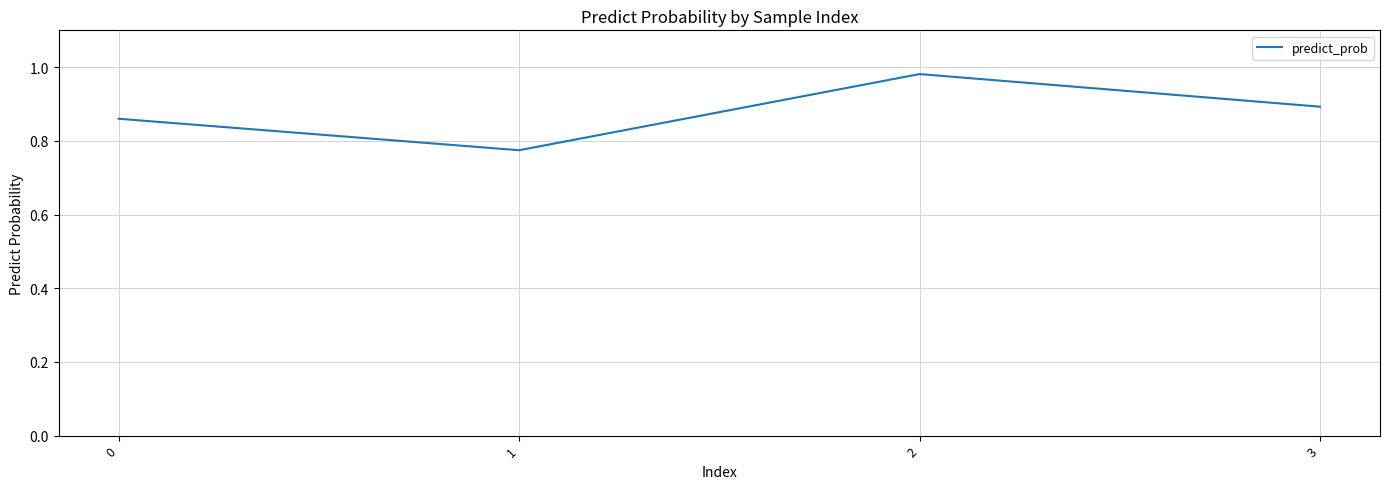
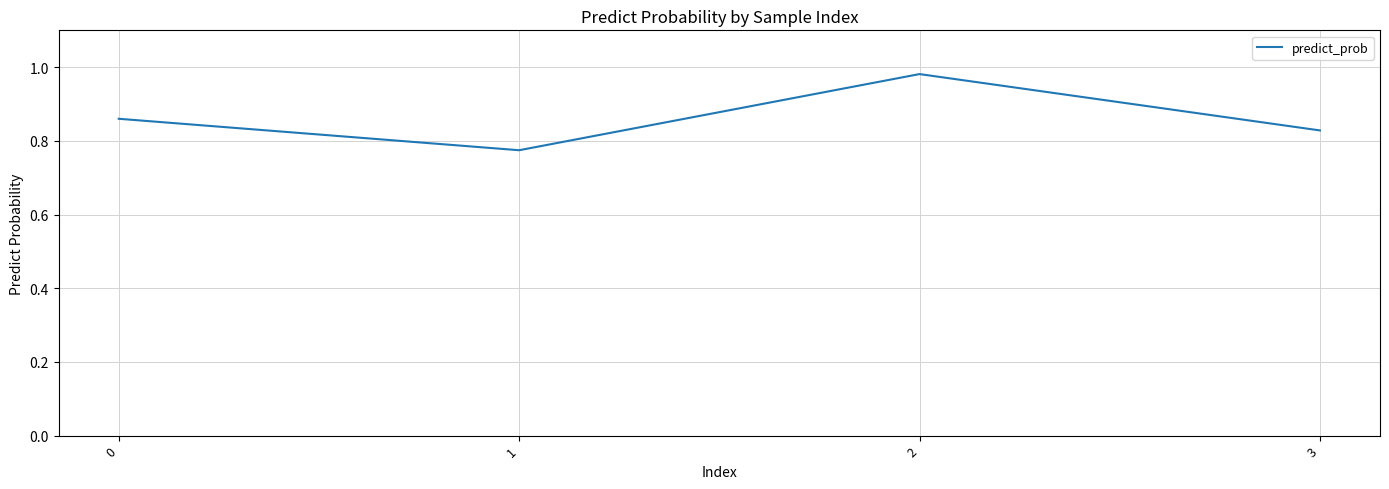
  {
    "0": 0.86,
    "1": 0.77,
    "2": 0.98,
-   "3": 0.89
+   "3": 0.83
  }
